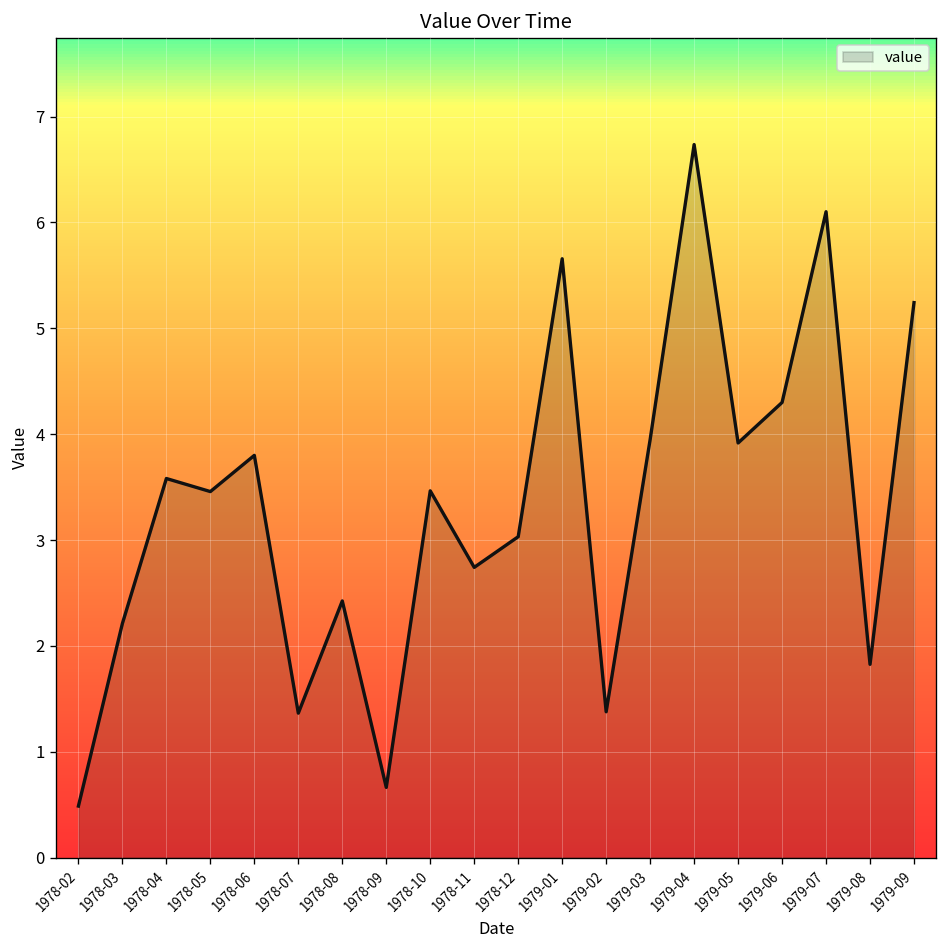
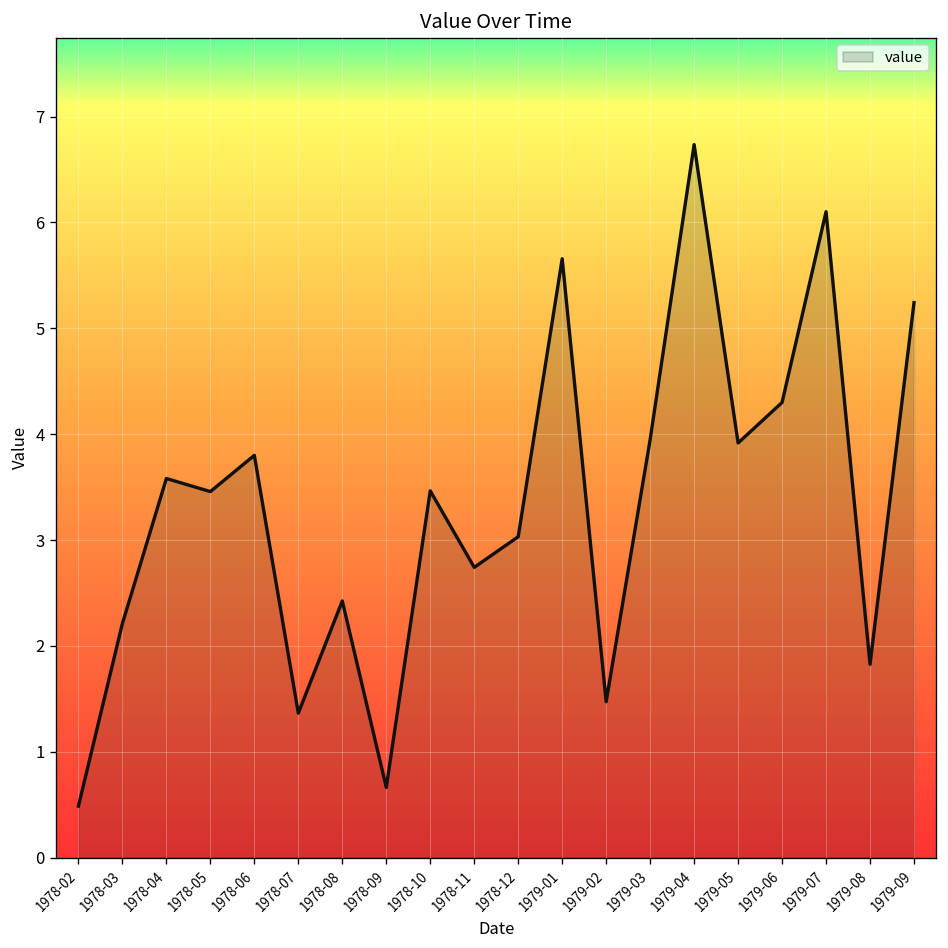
  {
    "1978-02": 0.5,
    "1978-03": 2.2,
    "1978-04": 3.6,
    "1978-05": 3.5,
    "1978-06": 3.8,
    "1978-07": 1.4,
    "1978-08": 2.4,
    "1978-09": 0.7,
    "1978-10": 3.5,
    "1978-11": 2.7,
    "1978-12": 3.0,
    "1979-01": 5.7,
-   "1979-02": 1.4,
+   "1979-02": 1.5,
    "1979-03": 3.9,
    "1979-04": 6.7,
    "1979-05": 3.9,
    "1979-06": 4.3,
    "1979-07": 6.1,
    "1979-08": 1.8,
    "1979-09": 5.2
  }
